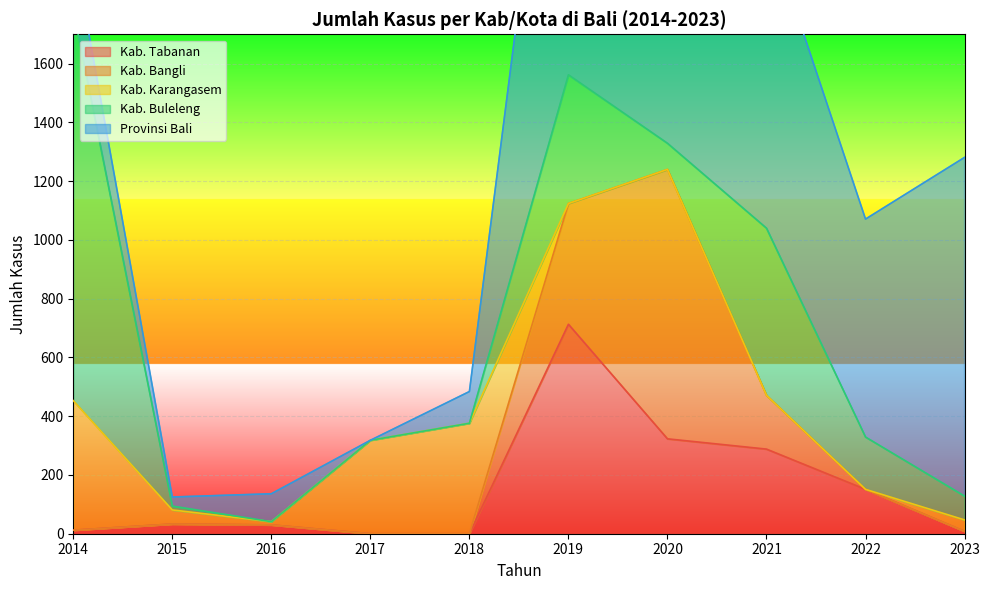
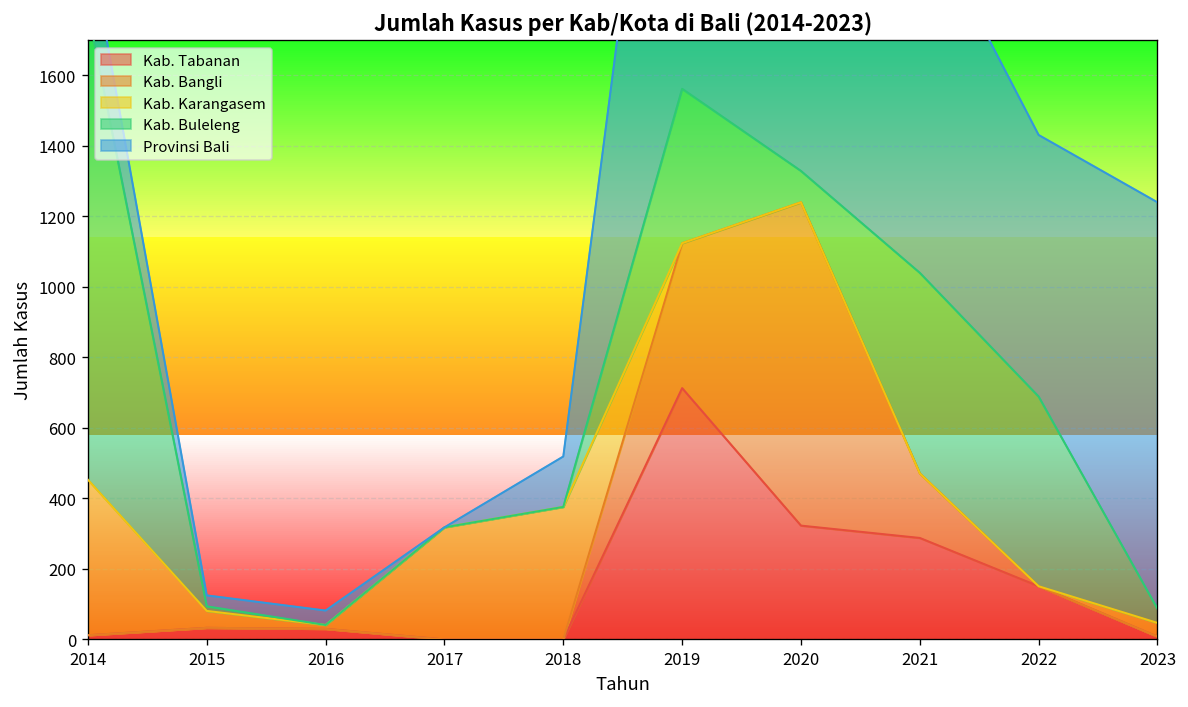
  {
    "Kab. Karangasem": {
      "2014": 440,
      "2015": 50,
      "2023": 40
    },
    "Kab. Buleleng": {
      "2015": 10,
      "2019": 440,
      "2020": 90,
      "2021": 570,
-     "2022": 180,
-     "2023": 80
+     "2022": 540,
+     "2023": 40
    },
    "Provinsi Bali": {
      "2015": 30,
-     "2016": 100,
-     "2018": 110,
+     "2016": 40,
+     "2018": 140,
      "2022": 740,
      "2023": 1150
    }
  }
